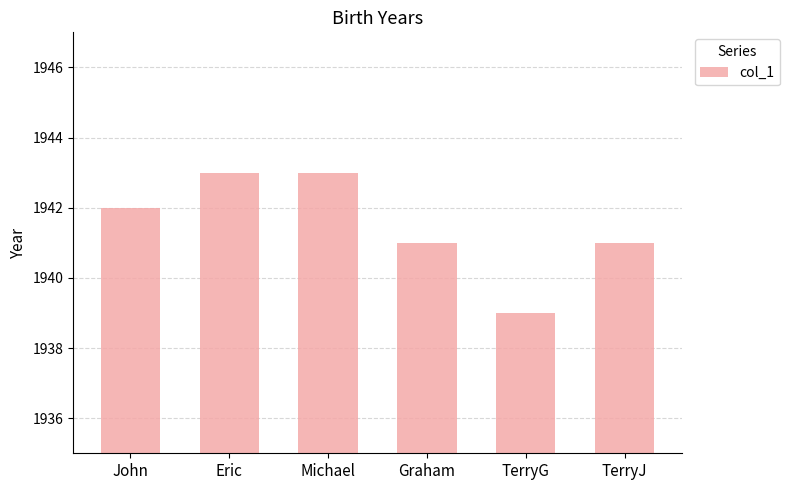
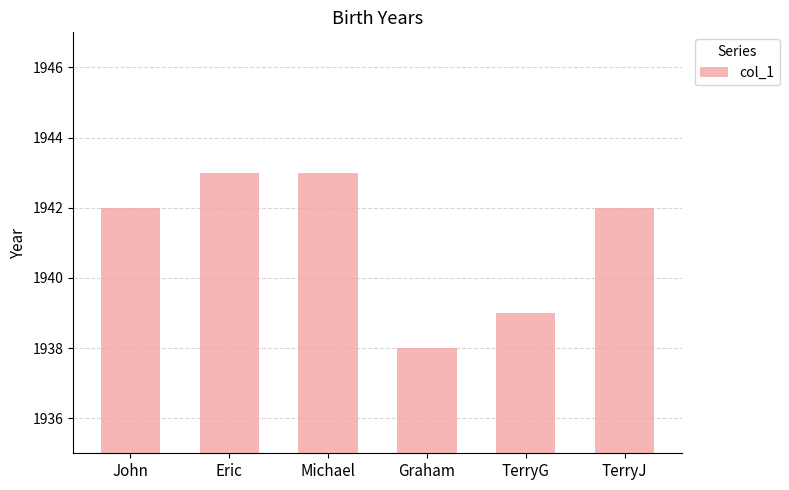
  {
    "John": 1942,
    "Eric": 1943,
    "Michael": 1943,
-   "Graham": 1941,
+   "Graham": 1938,
    "TerryG": 1939,
-   "TerryJ": 1941
+   "TerryJ": 1942
  }
